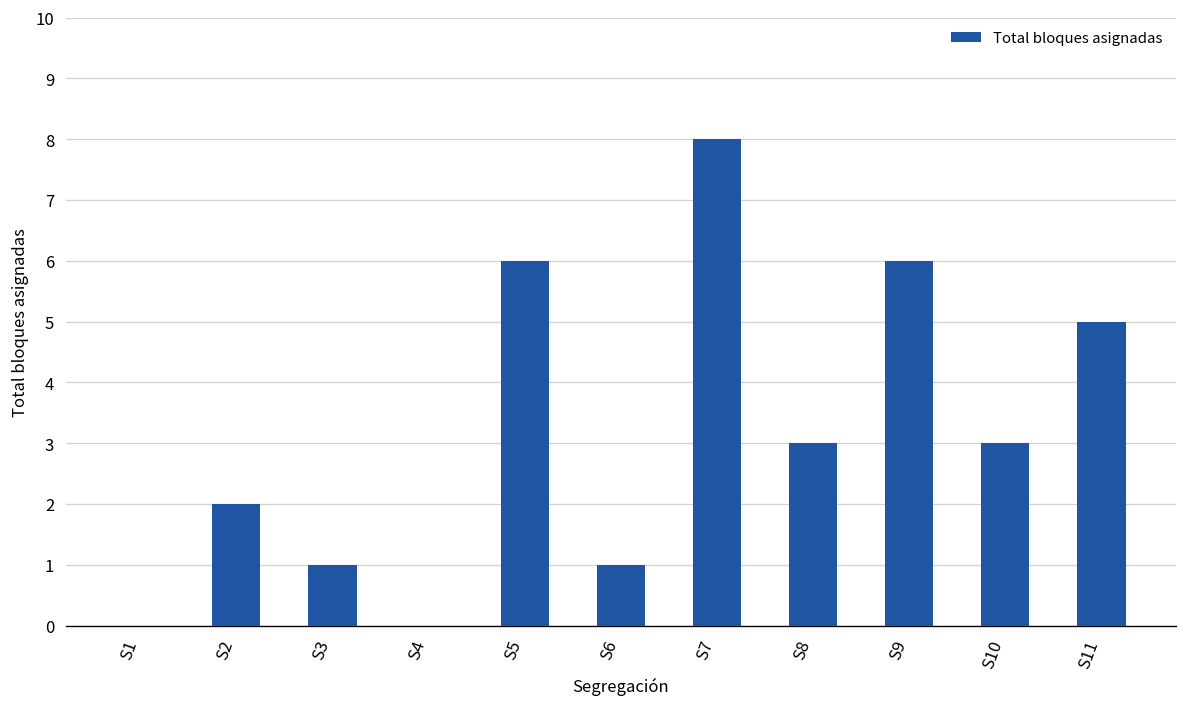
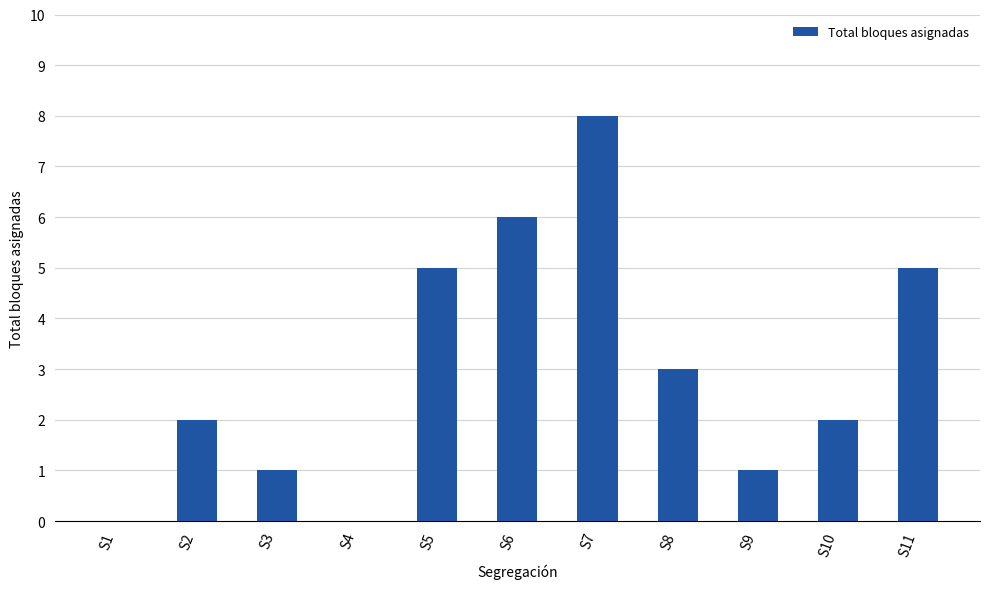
  {
    "S1": 0,
    "S2": 2,
    "S3": 1,
    "S4": 0,
-   "S5": 6,
-   "S6": 1,
+   "S5": 5,
+   "S6": 6,
    "S7": 8,
    "S8": 3,
-   "S9": 6,
-   "S10": 3,
+   "S9": 1,
+   "S10": 2,
    "S11": 5
  }
